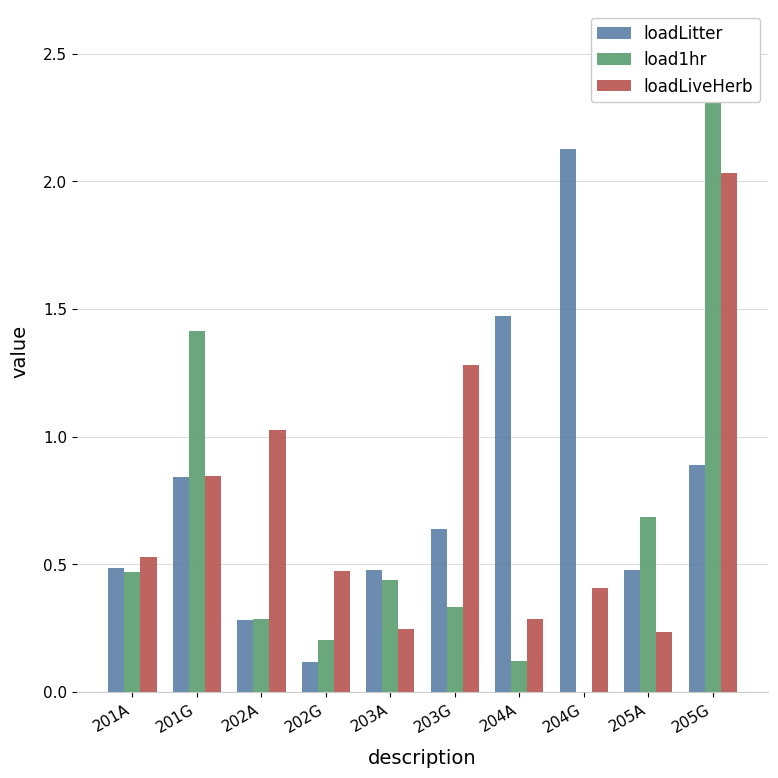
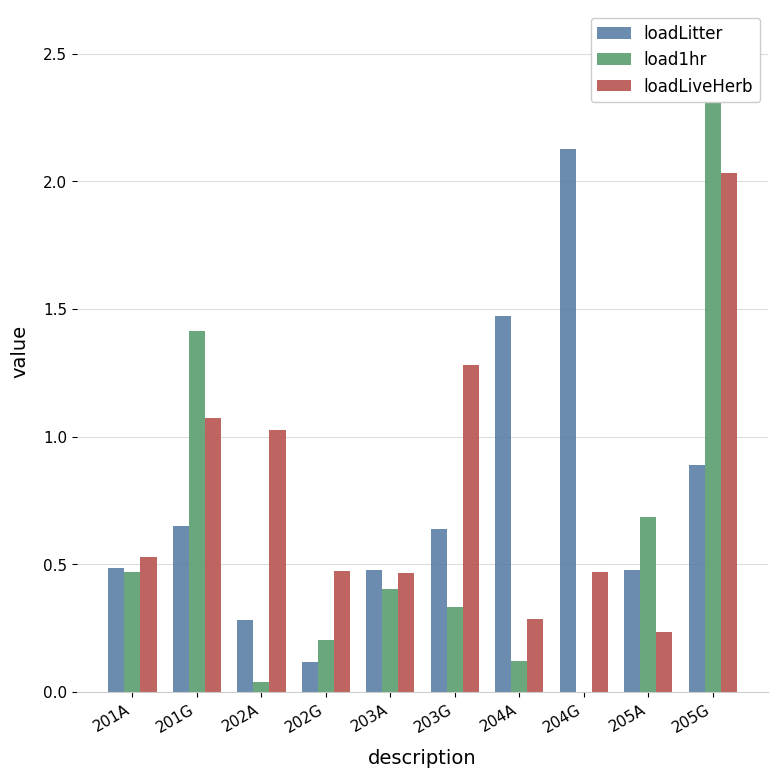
  {
    "loadLitter": {
      "201A": 0.48,
-     "201G": 0.84,
+     "201G": 0.65,
      "202A": 0.28,
      "202G": 0.12,
      "203A": 0.48,
      "203G": 0.64,
      "204A": 1.47,
      "204G": 2.13,
      "205A": 0.48,
      "205G": 0.89
    },
    "load1hr": {
      "201A": 0.47,
      "201G": 1.41,
-     "202A": 0.29,
+     "202A": 0.04,
      "202G": 0.20,
-     "203A": 0.44,
+     "203A": 0.40,
      "203G": 0.33,
      "204A": 0.12,
      "204G": 0.00,
      "205A": 0.69
    },
    "loadLiveHerb": {
      "201A": 0.53,
-     "201G": 0.85,
+     "201G": 1.07,
      "202A": 1.02,
      "202G": 0.47,
-     "203A": 0.25,
+     "203A": 0.47,
      "203G": 1.28,
      "204A": 0.29,
-     "204G": 0.41,
+     "204G": 0.47,
      "205A": 0.23,
      "205G": 2.03
    }
  }
